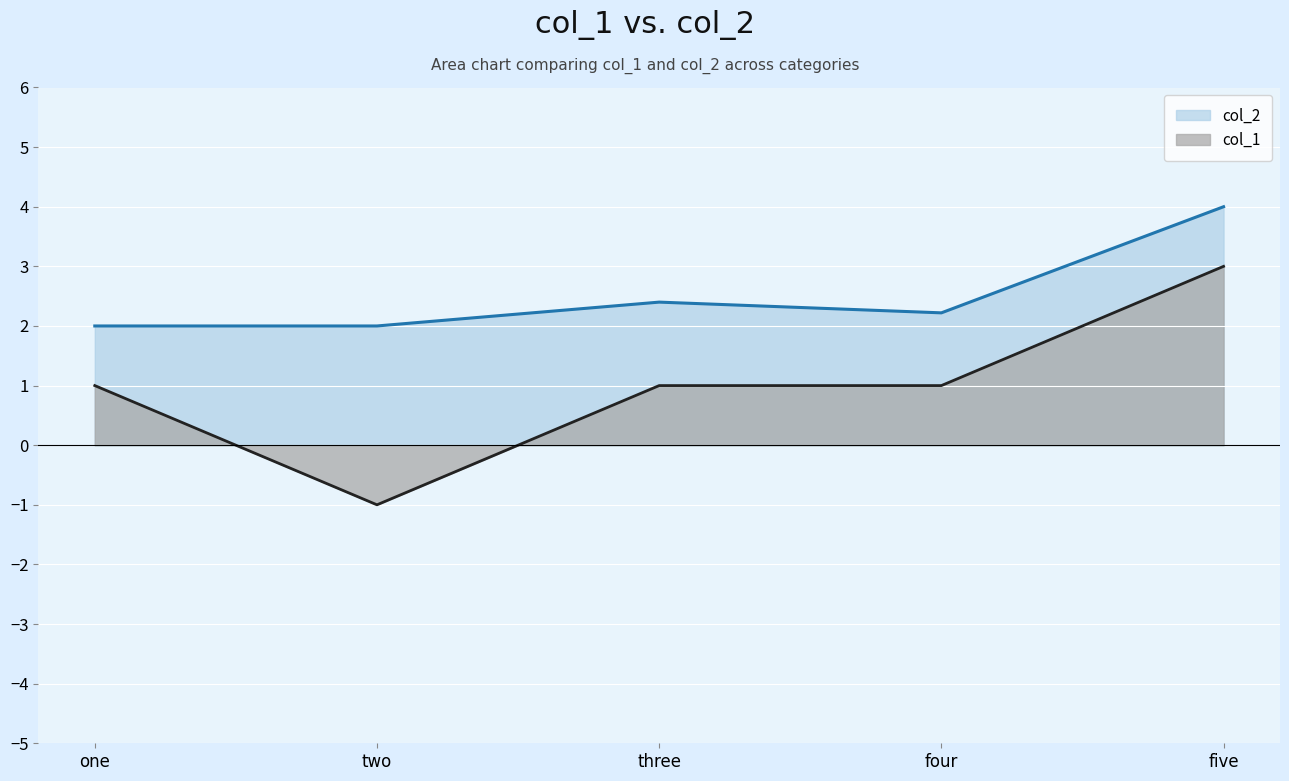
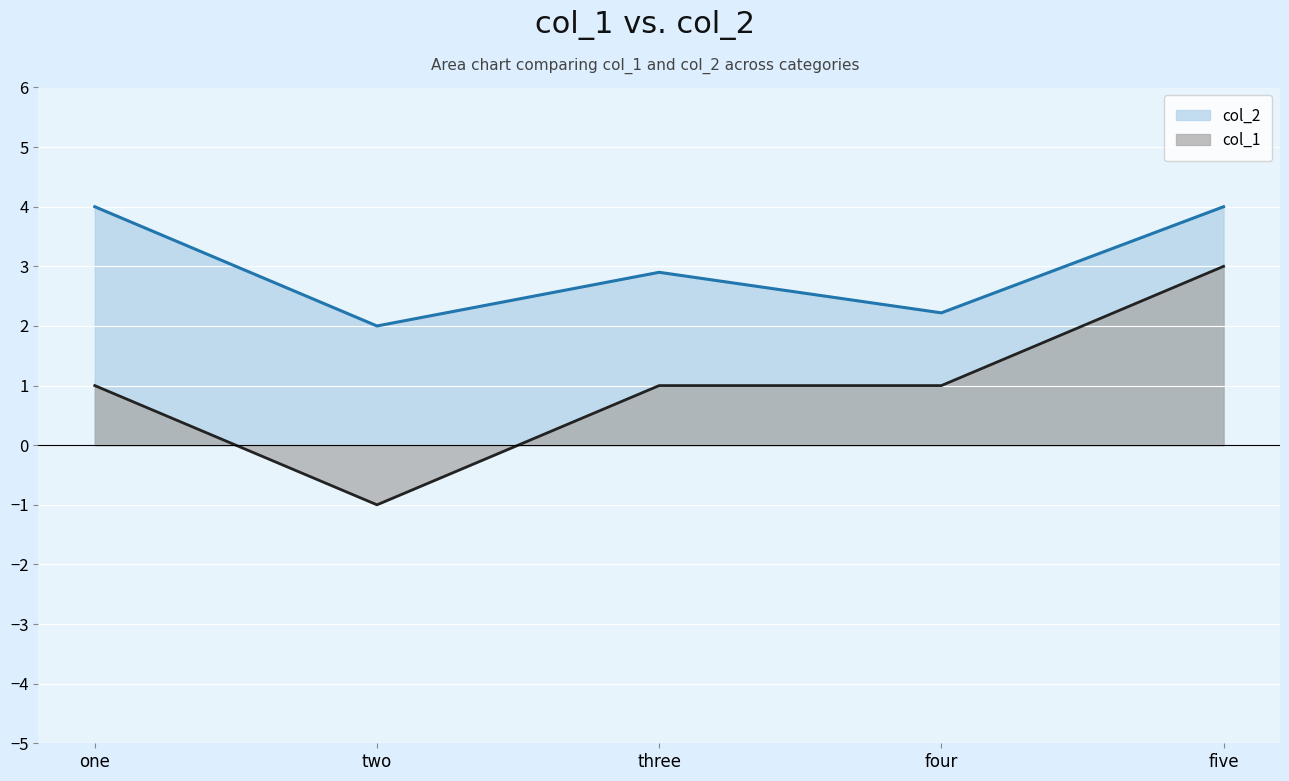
  {
    "col_2": {
-     "one": 2,
+     "one": 4,
      "two": 2.0,
-     "three": 2.4,
+     "three": 2.9,
      "four": 2.2,
      "five": 4.0
    }
  }
